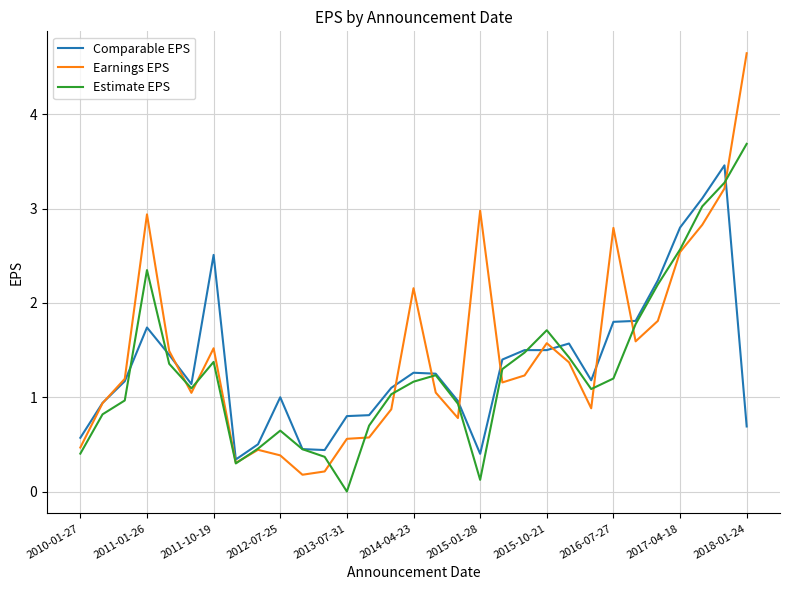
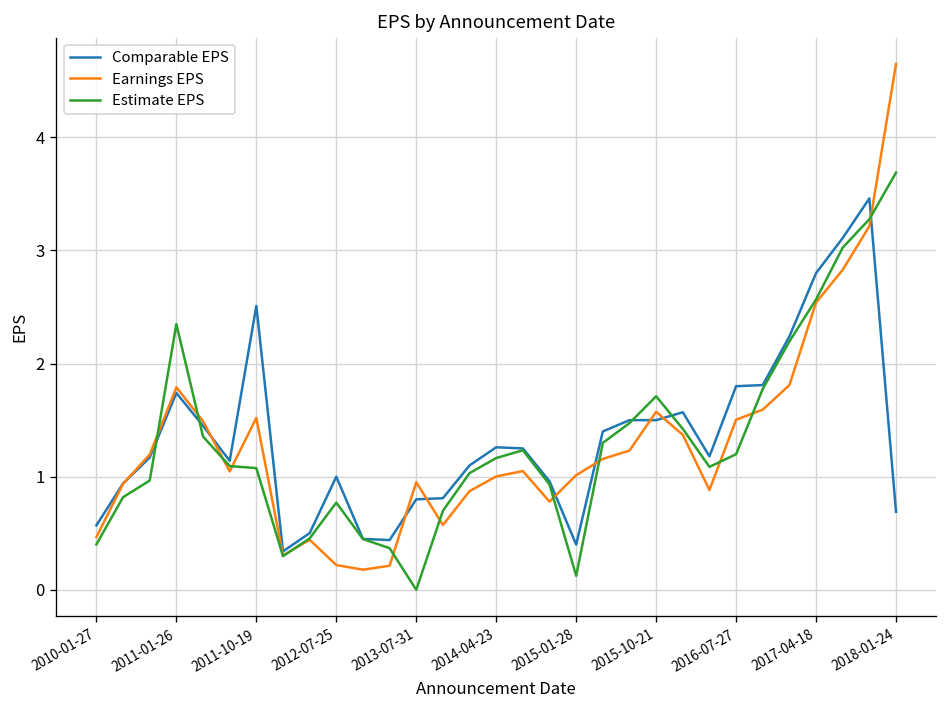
  {
    "Comparable EPS": {
      "2010-01-27": 0.6,
      "2011-01-26": 1.7,
      "2011-10-19": 2.5,
      "2012-07-25": 1.0,
      "2013-07-31": 0.8,
      "2014-04-23": 1.3,
      "2015-01-28": 0.4,
      "2015-10-21": 1.5,
      "2016-07-27": 1.8,
      "2017-04-18": 2.8,
      "2018-01-24": 0.7
    },
    "Earnings EPS": {
      "2010-01-27": 0.5,
-     "2011-01-26": 2.9,
+     "2011-01-26": 1.8,
      "2011-10-19": 1.5,
-     "2012-07-25": 0.4,
-     "2013-07-31": 0.6,
-     "2014-04-23": 2.2,
-     "2015-01-28": 3.0,
+     "2012-07-25": 0.2,
+     "2013-07-31": 1.0,
+     "2014-04-23": 1.0,
+     "2015-01-28": 1.0,
      "2015-10-21": 1.6,
-     "2016-07-27": 2.8,
+     "2016-07-27": 1.5,
      "2017-04-18": 2.5,
      "2018-01-24": 4.6
    },
    "Estimate EPS": {
      "2010-01-27": 0.4,
      "2011-01-26": 2.3,
-     "2011-10-19": 1.4,
-     "2012-07-25": 0.6,
+     "2011-10-19": 1.1,
+     "2012-07-25": 0.8,
      "2013-07-31": 0.0,
      "2014-04-23": 1.2,
      "2015-01-28": 0.1,
      "2015-10-21": 1.7,
      "2016-07-27": 1.2,
      "2017-04-18": 2.6,
      "2018-01-24": 3.7
    }
  }
